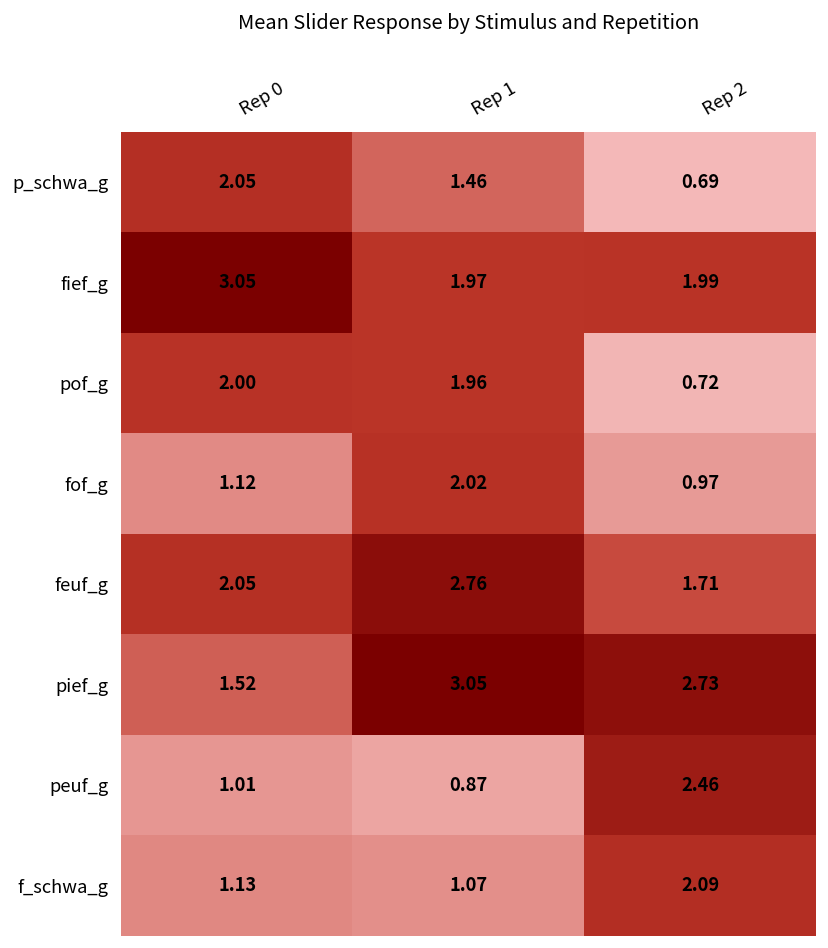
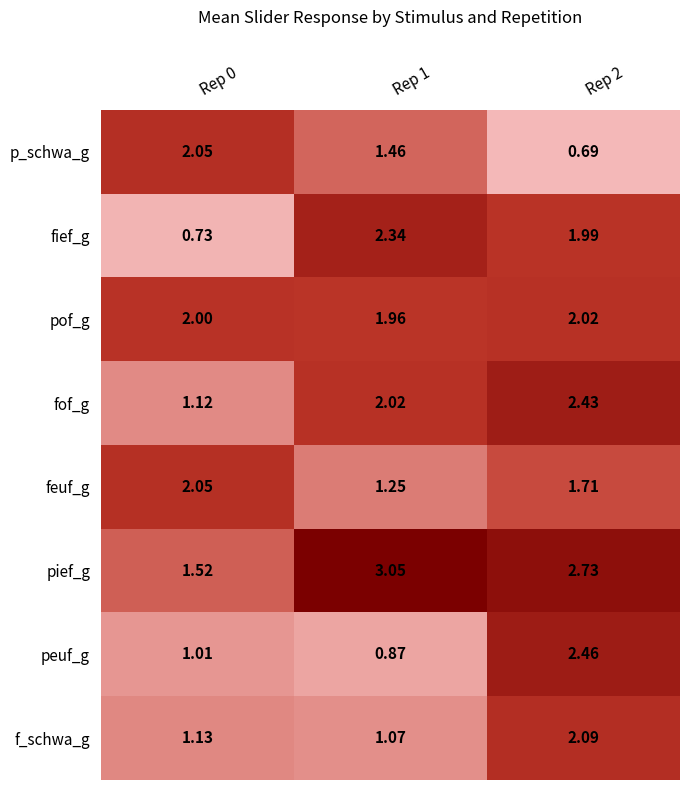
  {
    "p_schwa_g": {
      "Rep 0": 2.05,
      "Rep 1": 1.46,
      "Rep 2": 0.69
    },
    "fief_g": {
-     "Rep 0": 3.05,
-     "Rep 1": 1.97,
+     "Rep 0": 0.73,
+     "Rep 1": 2.34,
      "Rep 2": 1.99
    },
    "pof_g": {
      "Rep 0": 2.00,
      "Rep 1": 1.96,
-     "Rep 2": 0.72
+     "Rep 2": 2.02
    },
    "fof_g": {
      "Rep 0": 1.12,
      "Rep 1": 2.02,
-     "Rep 2": 0.97
+     "Rep 2": 2.43
    },
    "feuf_g": {
      "Rep 0": 2.05,
-     "Rep 1": 2.76,
+     "Rep 1": 1.25,
      "Rep 2": 1.71
    },
    "pief_g": {
      "Rep 0": 1.52,
      "Rep 1": 3.05,
      "Rep 2": 2.73
    },
    "peuf_g": {
      "Rep 0": 1.01,
      "Rep 1": 0.87,
      "Rep 2": 2.46
    },
    "f_schwa_g": {
      "Rep 0": 1.13,
      "Rep 1": 1.07,
      "Rep 2": 2.09
    }
  }
